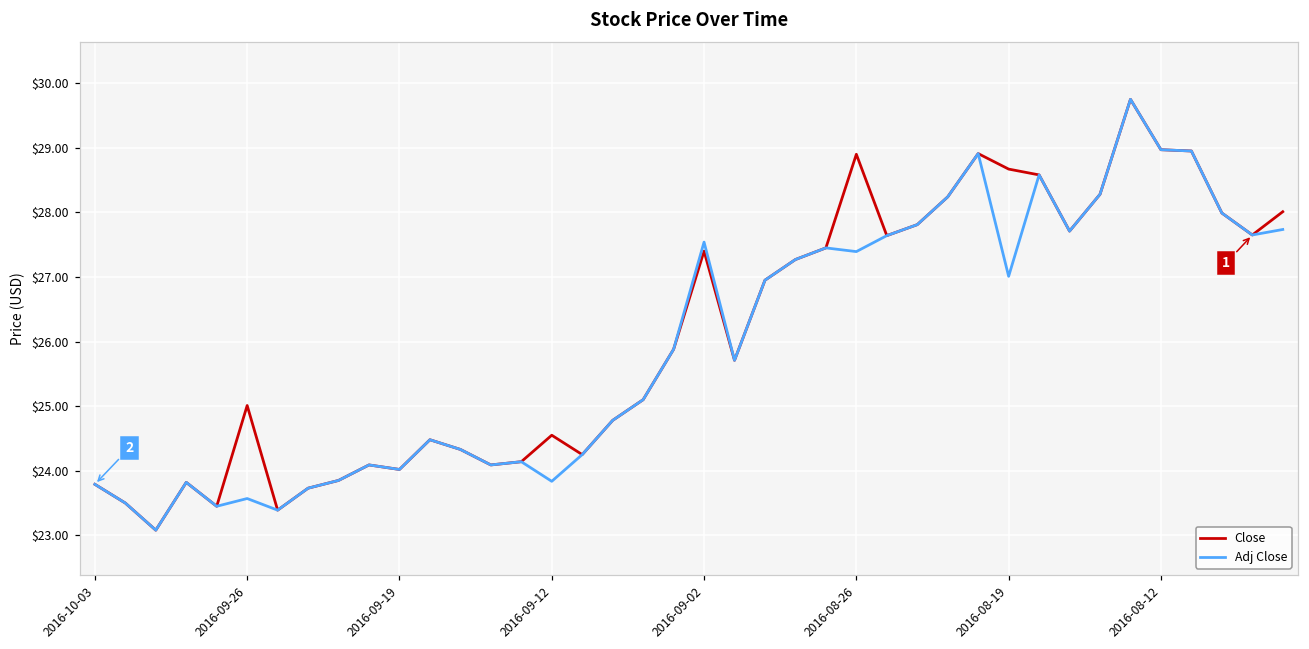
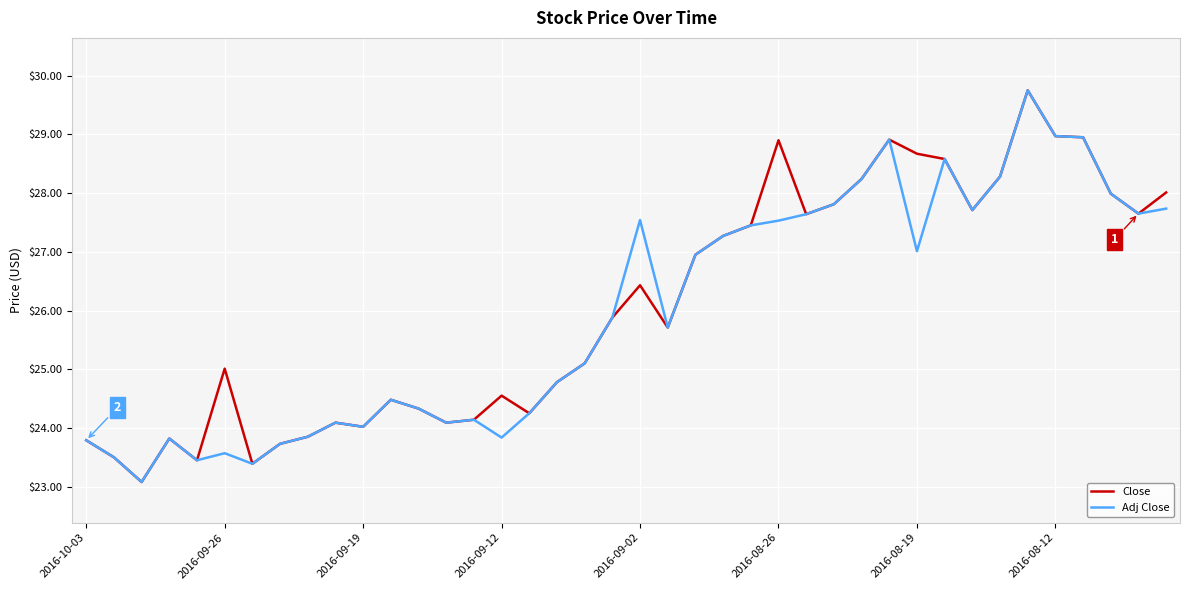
  {
    "Close": {
      "2016-09-26": "$25.0",
      "2016-09-12": "$24.5",
-     "2016-09-02": "$27.4",
+     "2016-09-02": "$26.4",
      "2016-08-26": "$28.9",
      "2016-08-19": "$28.7"
    },
    "Adj Close": {
      "2016-09-26": "$23.6",
      "2016-09-12": "$23.8",
      "2016-09-02": "$27.5",
-     "2016-08-26": "$27.4",
+     "2016-08-26": "$27.5",
      "2016-08-19": "$27.0"
    }
  }
